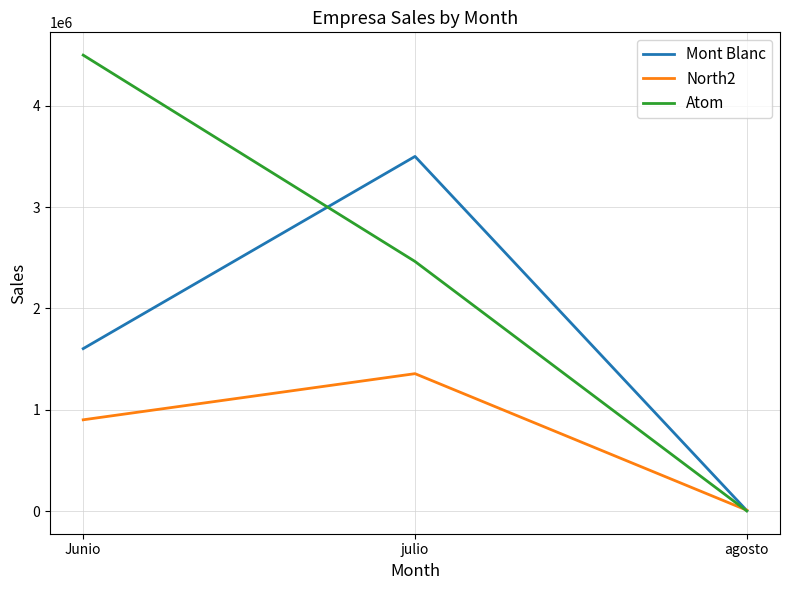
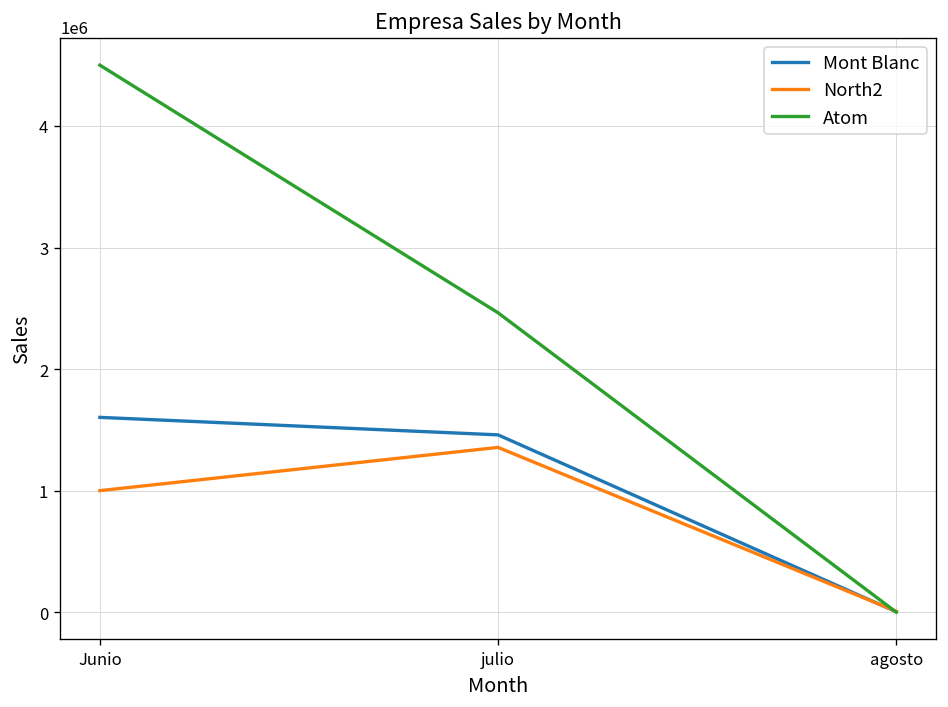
  {
    "Mont Blanc": {
      "Junio": 1600000,
-     "julio": 3500000
+     "julio": 1460000
    },
    "North2": {
-     "Junio": 900000,
+     "Junio": 1000000,
      "julio": 1360000
    },
    "Atom": {
      "Junio": 4500000,
      "julio": 2460000
    }
  }
